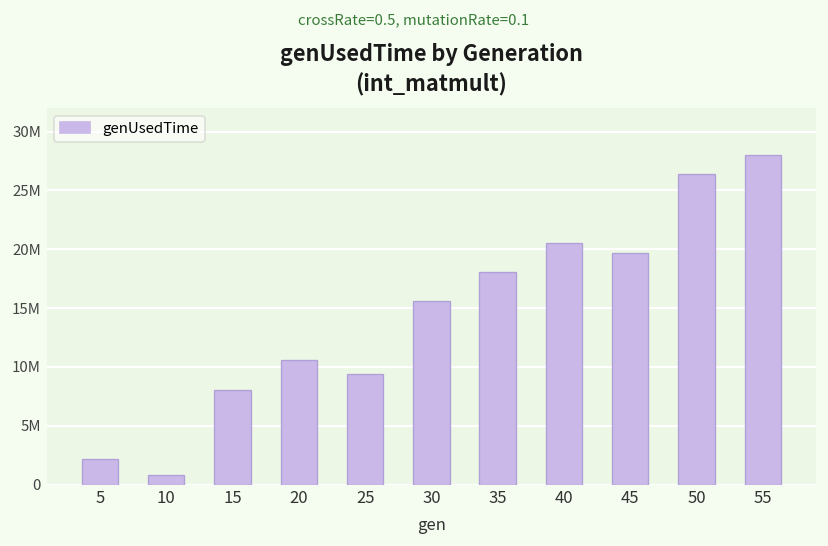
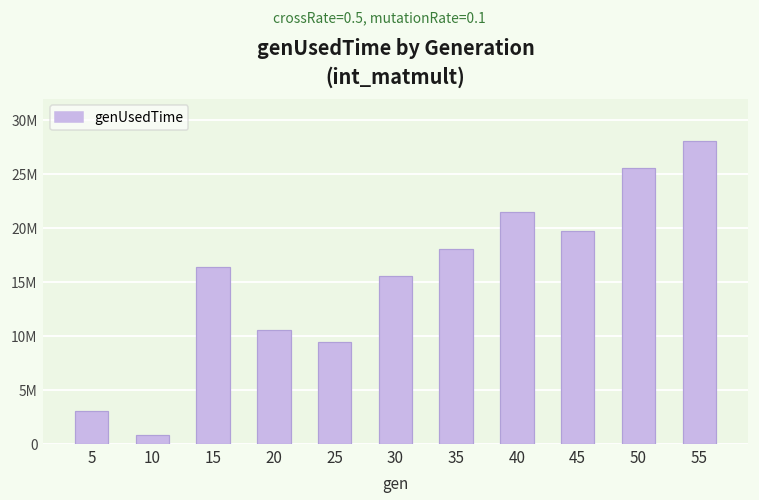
  {
-   "5": 2000000,
+   "5": 3000000,
    "10": 1000000,
-   "15": 8000000,
+   "15": 16000000,
    "20": 11000000,
    "25": 9000000,
    "30": 16000000,
    "35": 18000000,
-   "40": 21000000,
+   "40": 22000000,
    "45": 20000000,
-   "50": 26400000,
+   "50": 25500000,
    "55": 28000000
  }
